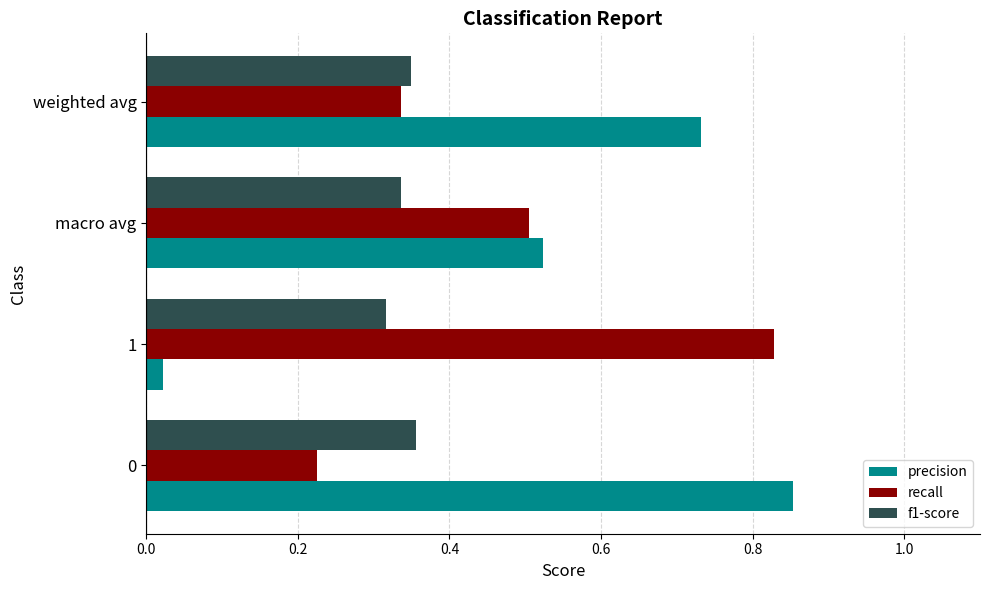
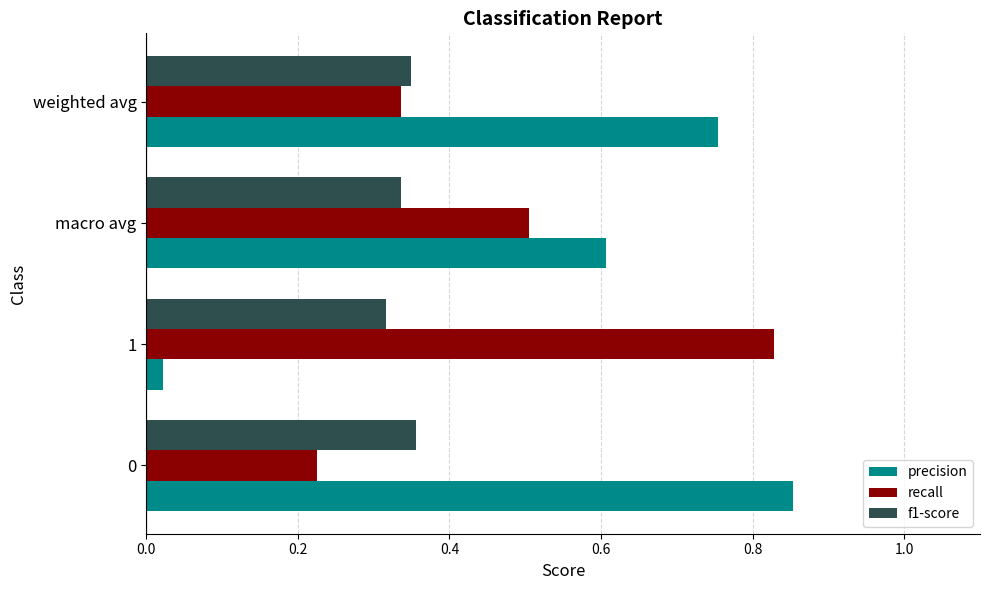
  {
    "precision": {
-     "weighted avg": 0.73,
-     "macro avg": 0.52,
+     "weighted avg": 0.75,
+     "macro avg": 0.61,
      "1": 0.02,
      "0": 0.85
    },
    "recall": {
      "weighted avg": 0.34,
      "macro avg": 0.51,
      "1": 0.83,
      "0": 0.22
    },
    "f1-score": {
      "weighted avg": 0.35,
      "macro avg": 0.34,
      "1": 0.32,
      "0": 0.36
    }
  }
